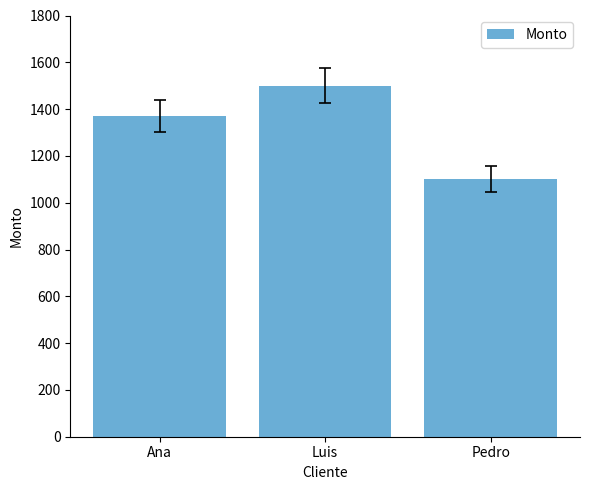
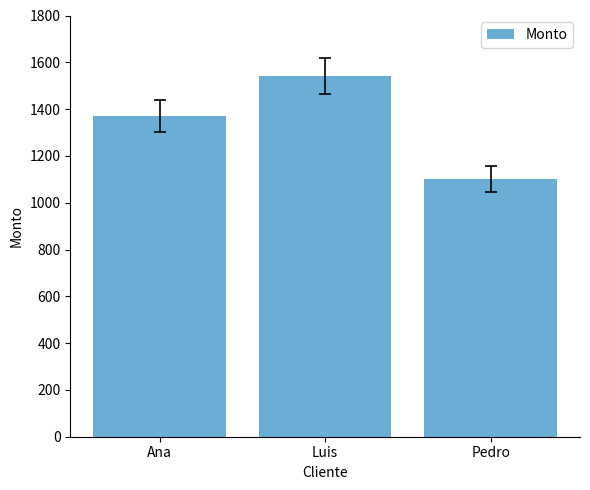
  {
    "Monto": {
      "Ana": 1370,
-     "Luis": 1500,
+     "Luis": 1540,
      "Pedro": 1100
    }
  }
